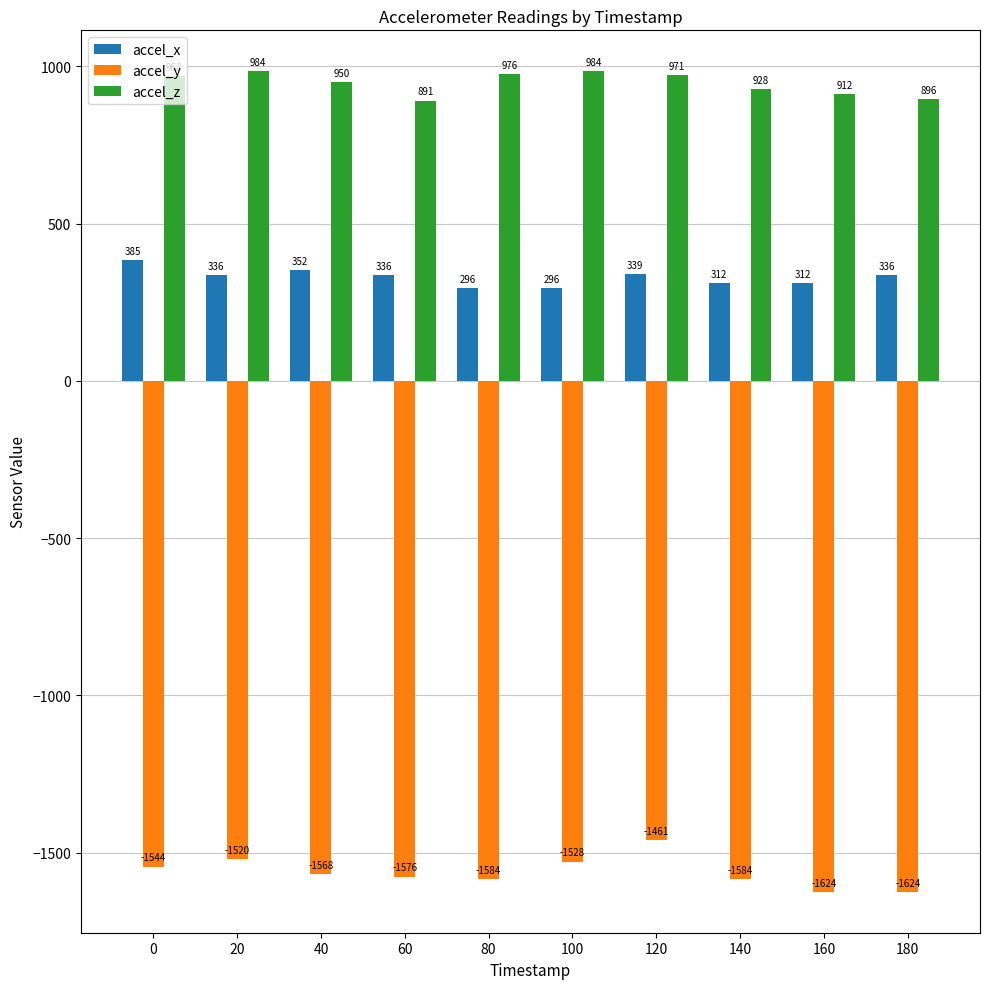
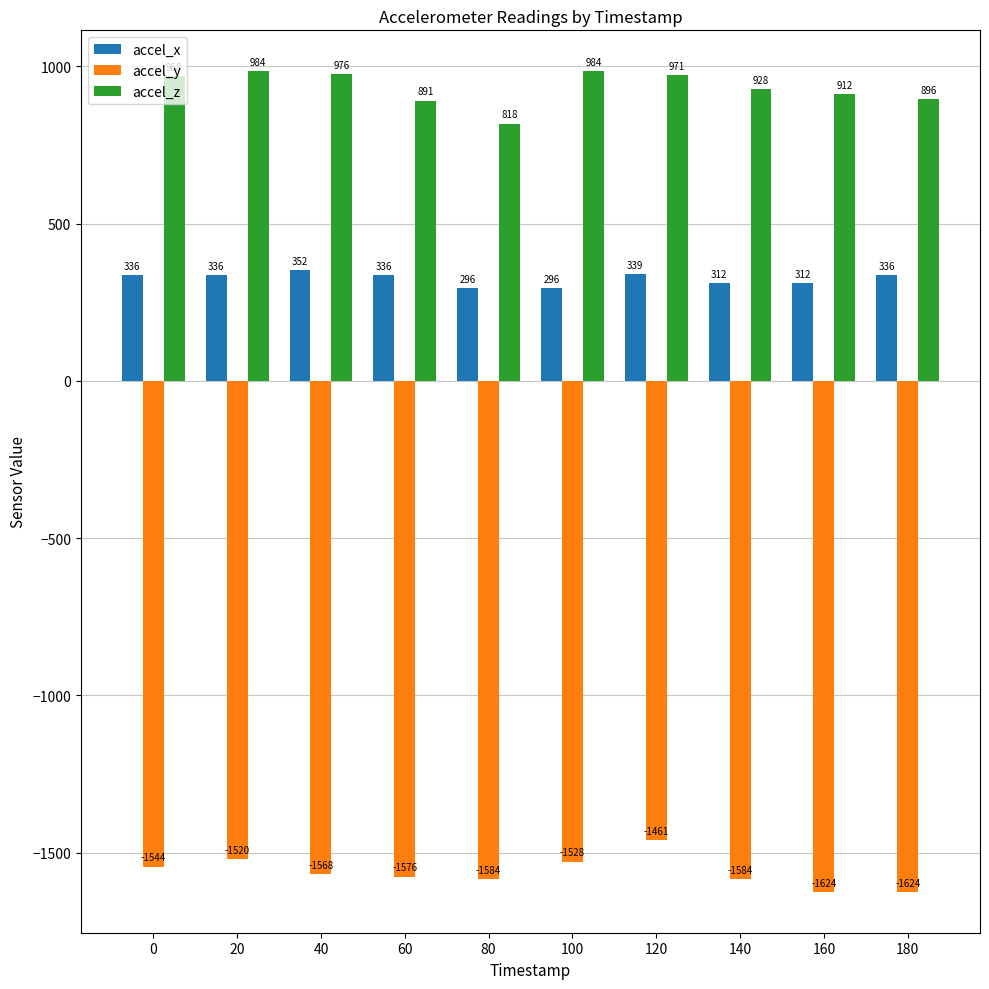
  {
    "accel_x": {
-     "0": 385,
+     "0": 336,
      "20": 336,
      "40": 352,
      "60": 336,
      "80": 296,
      "100": 296,
      "120": 339,
      "140": 312,
      "160": 312,
      "180": 336
    },
    "accel_y": {
      "0": -1544,
      "20": -1520,
      "40": -1568,
      "60": -1576,
      "80": -1584,
      "100": -1528,
      "120": -1461,
      "140": -1584,
      "160": -1624,
      "180": -1624
    },
    "accel_z": {
      "20": 984,
-     "40": 950,
+     "40": 976,
      "60": 891,
-     "80": 976,
+     "80": 818,
      "100": 984,
      "120": 971,
      "140": 928,
      "160": 912,
      "180": 896
    }
  }
